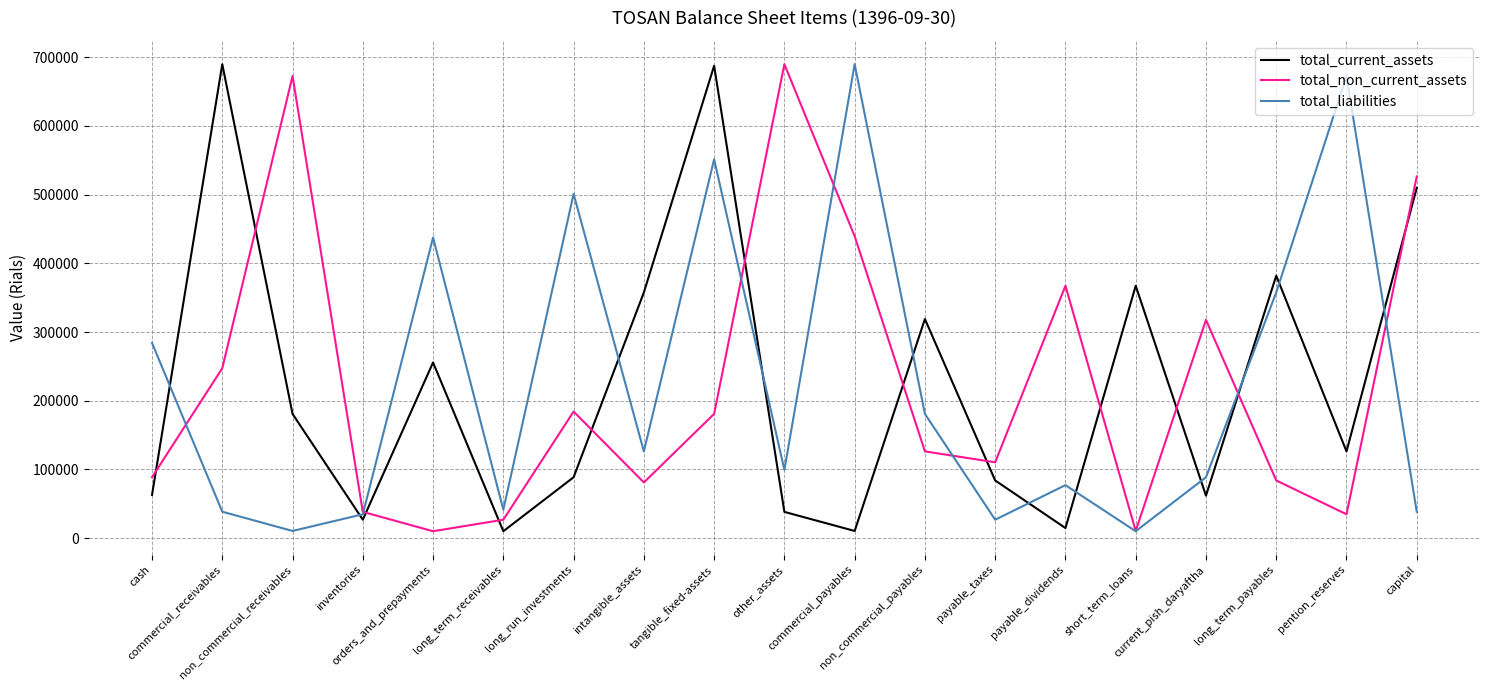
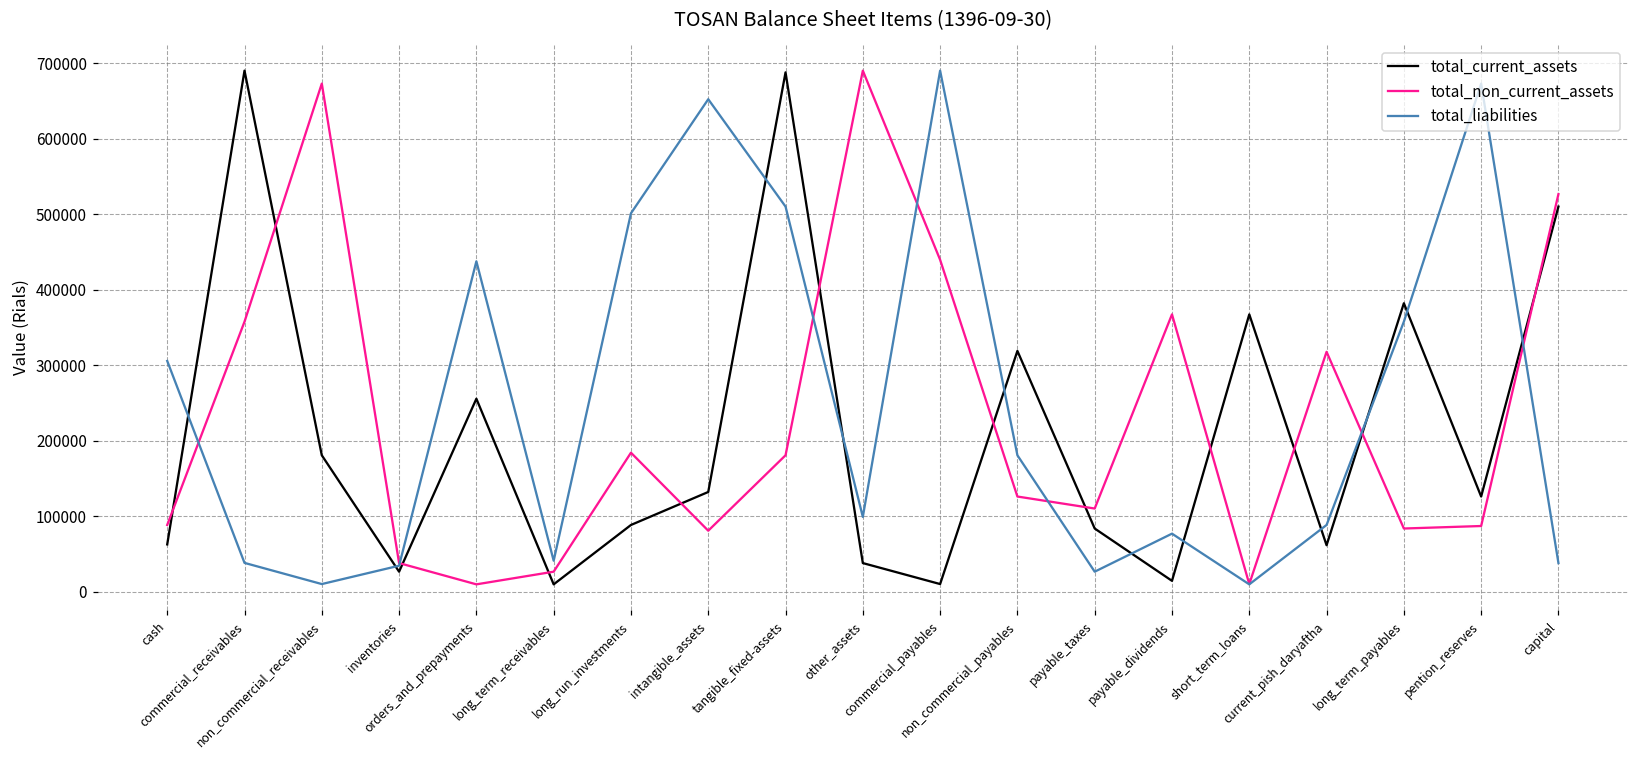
  {
    "total_current_assets": {
      "cash": 60000,
      "commercial_receivables": 690000,
      "non_commercial_receivables": 180000,
      "inventories": 30000,
      "orders_and_prepayments": 260000,
      "long_term_receivables": 10000,
      "long_run_investments": 90000,
-     "intangible_assets": 360000,
+     "intangible_assets": 130000,
      "tangible_fixed-assets": 690000,
      "other_assets": 40000,
      "commercial_payables": 10000,
      "non_commercial_payables": 320000,
      "payable_taxes": 80000,
      "payable_dividends": 10000,
      "short_term_loans": 370000,
      "current_pish_daryaftha": 60000,
      "long_term_payables": 380000,
      "pention_reserves": 130000,
      "capital": 510000
    },
    "total_non_current_assets": {
      "cash": 90000,
-     "commercial_receivables": 250000,
+     "commercial_receivables": 360000,
      "non_commercial_receivables": 670000,
      "orders_and_prepayments": 10000,
      "long_term_receivables": 30000,
      "long_run_investments": 180000,
      "intangible_assets": 80000,
      "tangible_fixed-assets": 180000,
      "other_assets": 690000,
      "commercial_payables": 440000,
      "non_commercial_payables": 130000,
      "payable_taxes": 110000,
      "payable_dividends": 370000,
      "current_pish_daryaftha": 320000,
      "long_term_payables": 80000,
-     "pention_reserves": 30000,
+     "pention_reserves": 90000,
      "capital": 530000
    },
    "total_liabilities": {
-     "cash": 280000,
+     "cash": 310000,
      "commercial_receivables": 40000,
      "non_commercial_receivables": 10000,
      "orders_and_prepayments": 440000,
      "long_term_receivables": 40000,
      "long_run_investments": 500000,
-     "intangible_assets": 130000,
-     "tangible_fixed-assets": 550000,
+     "intangible_assets": 650000,
+     "tangible_fixed-assets": 510000,
      "other_assets": 100000,
      "commercial_payables": 690000,
      "non_commercial_payables": 180000,
      "payable_taxes": 30000,
      "payable_dividends": 80000,
      "current_pish_daryaftha": 90000,
      "long_term_payables": 360000,
      "capital": 40000
    }
  }
